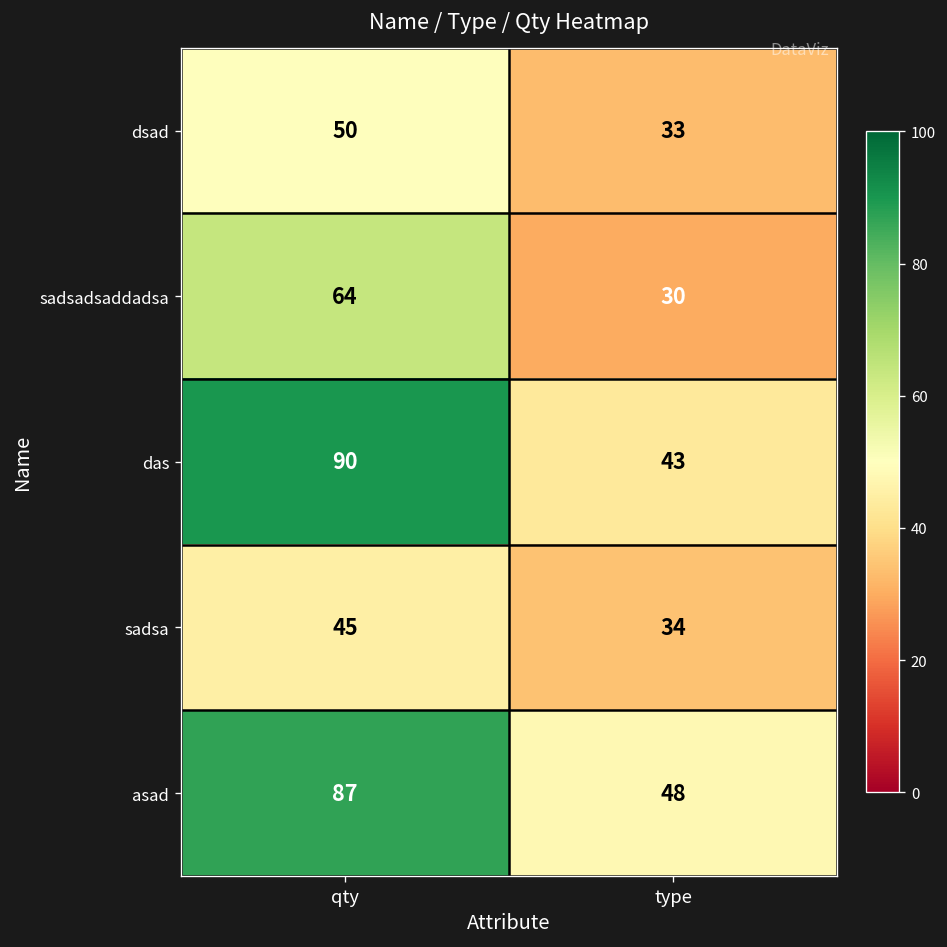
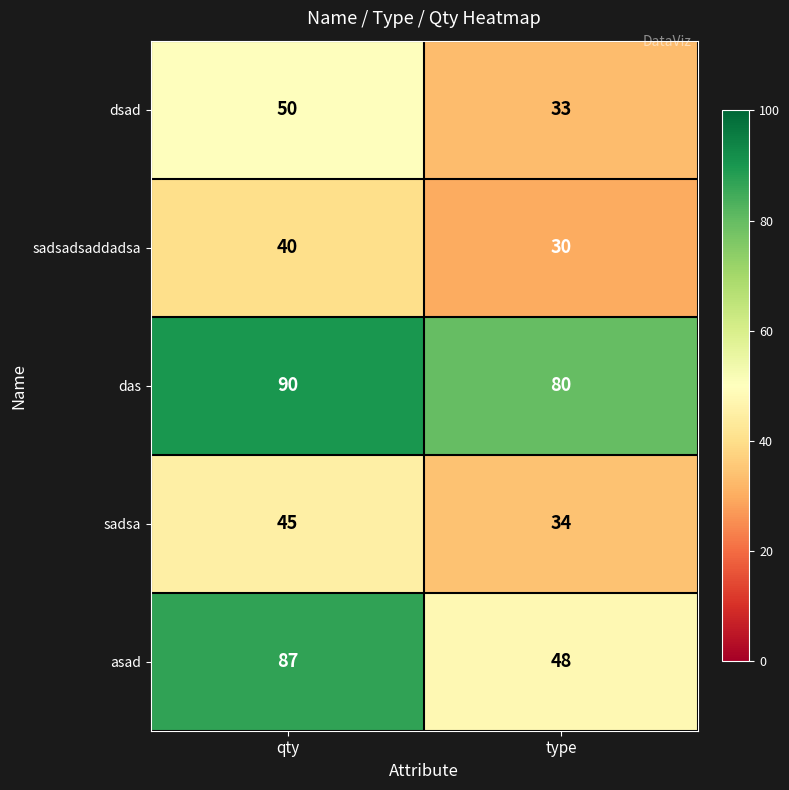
  {
    "dsad": {
      "qty": 50,
      "type": 33
    },
    "sadsadsaddadsa": {
-     "qty": 64,
+     "qty": 40,
      "type": 30
    },
    "das": {
      "qty": 90,
-     "type": 43
+     "type": 80
    },
    "sadsa": {
      "qty": 45,
      "type": 34
    },
    "asad": {
      "qty": 87,
      "type": 48
    }
  }
